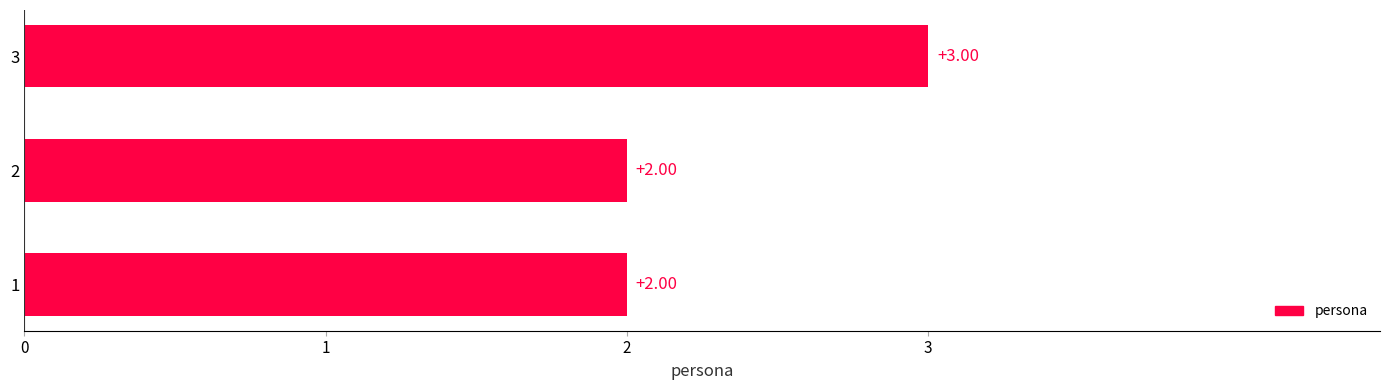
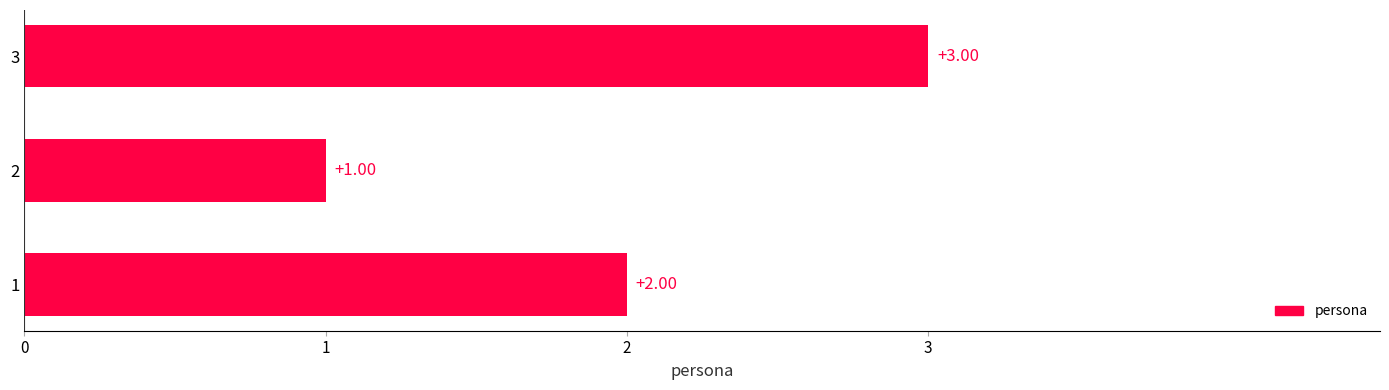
  {
    "3": "+3.00",
-   "2": "+2.00",
+   "2": "+1.00",
    "1": "+2.00"
  }
